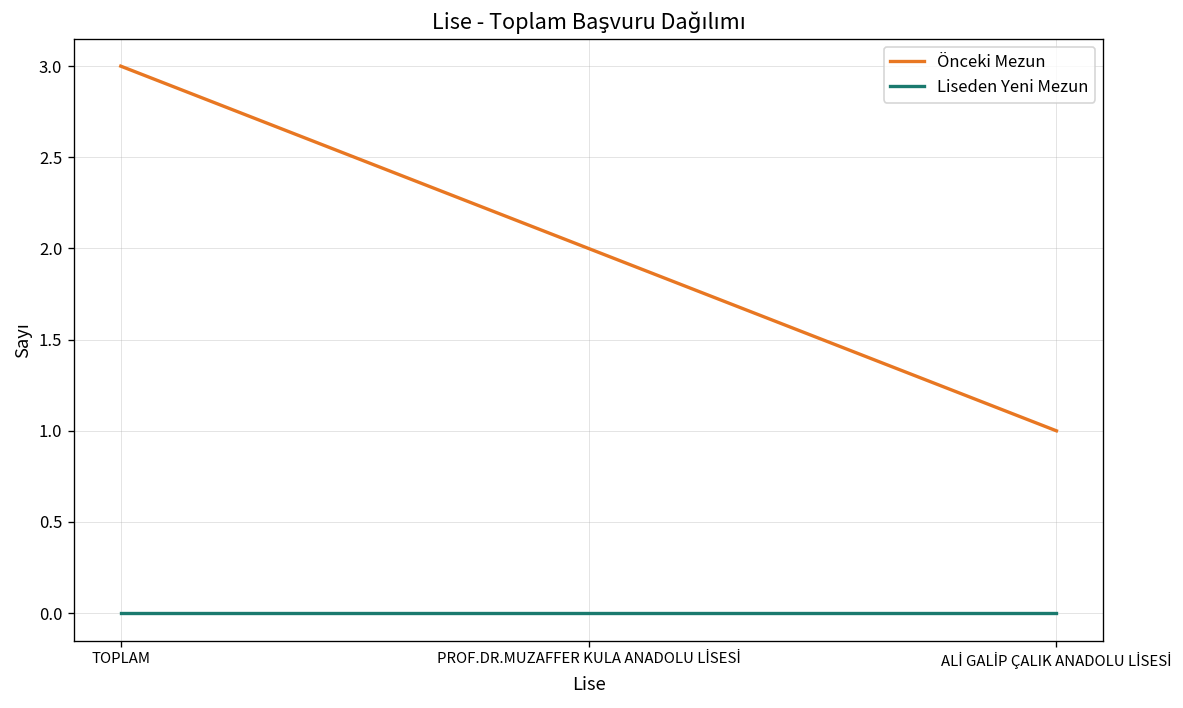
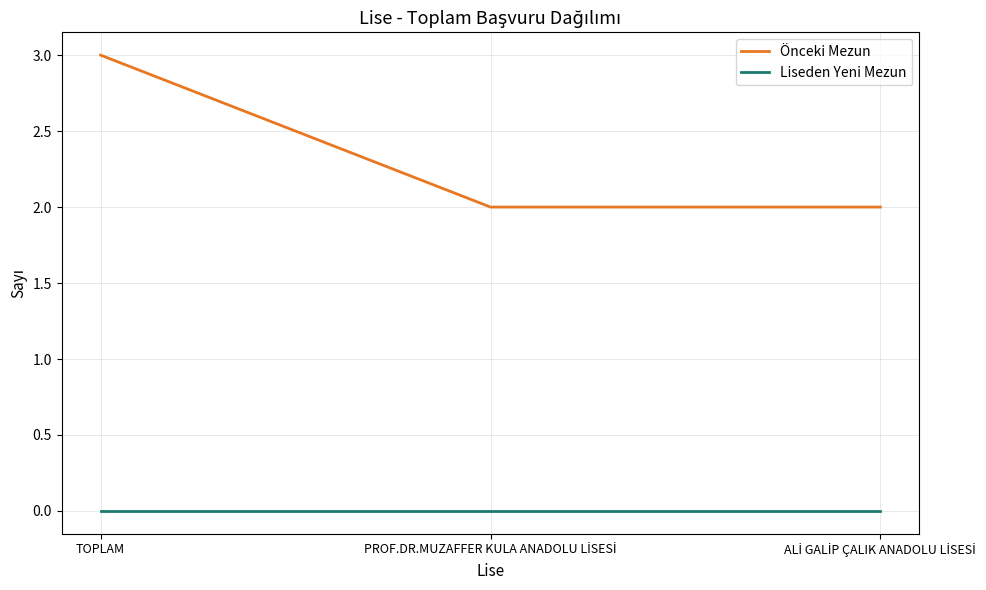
  {
    "Önceki Mezun": {
      "TOPLAM": 3,
      "PROF.DR.MUZAFFER KULA ANADOLU LİSESİ": 2,
-     "ALİ GALİP ÇALIK ANADOLU LİSESİ": 1
+     "ALİ GALİP ÇALIK ANADOLU LİSESİ": 2
    },
    "Liseden Yeni Mezun": {
      "TOPLAM": 0,
      "PROF.DR.MUZAFFER KULA ANADOLU LİSESİ": 0,
      "ALİ GALİP ÇALIK ANADOLU LİSESİ": 0
    }
  }
